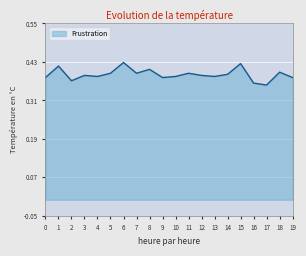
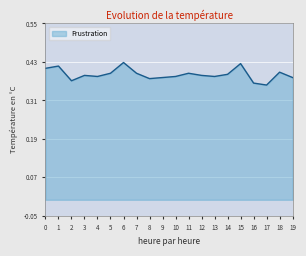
  {
-   "0": 0.38,
+   "0": 0.41,
    "1": 0.42,
    "2": 0.37,
    "3": 0.39,
    "4": 0.38,
    "5": 0.39,
    "6": 0.43,
    "7": 0.39,
-   "8": 0.41,
+   "8": 0.38,
    "9": 0.38,
    "10": 0.38,
    "11": 0.39,
    "12": 0.39,
    "13": 0.38,
    "14": 0.39,
    "15": 0.42,
    "16": 0.36,
    "17": 0.36,
    "18": 0.40,
    "19": 0.38
  }
